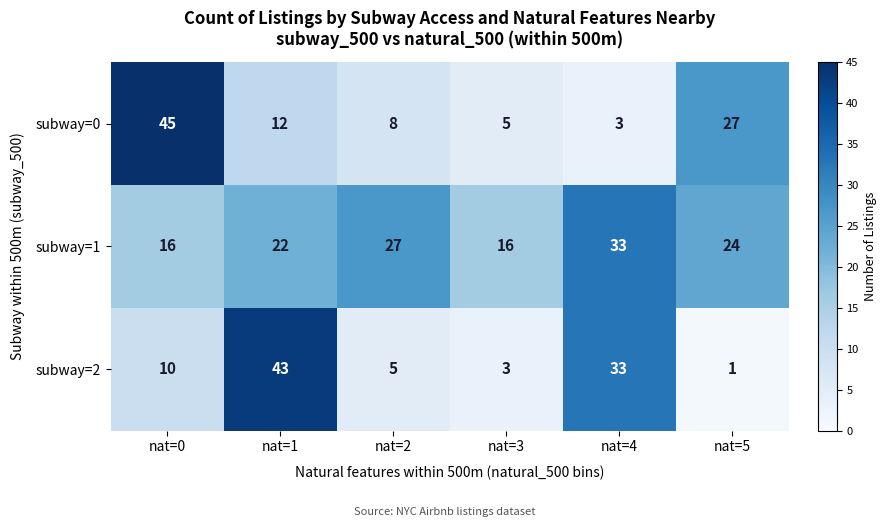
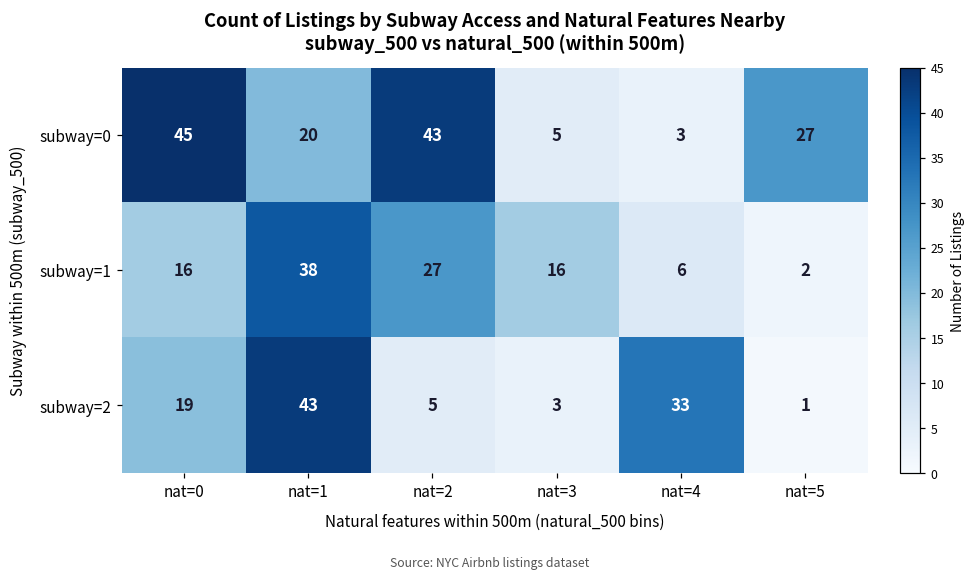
  {
    "subway=0": {
      "nat=0": 45,
-     "nat=1": 12,
-     "nat=2": 8,
+     "nat=1": 20,
+     "nat=2": 43,
      "nat=3": 5,
      "nat=4": 3,
      "nat=5": 27
    },
    "subway=1": {
      "nat=0": 16,
-     "nat=1": 22,
+     "nat=1": 38,
      "nat=2": 27,
      "nat=3": 16,
-     "nat=4": 33,
-     "nat=5": 24
+     "nat=4": 6,
+     "nat=5": 2
    },
    "subway=2": {
-     "nat=0": 10,
+     "nat=0": 19,
      "nat=1": 43,
      "nat=2": 5,
      "nat=3": 3,
      "nat=4": 33,
      "nat=5": 1
    }
  }
